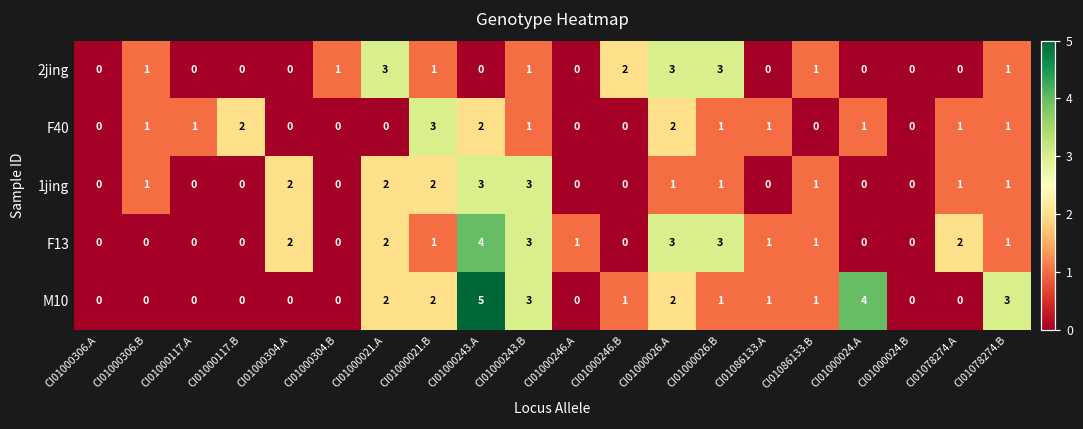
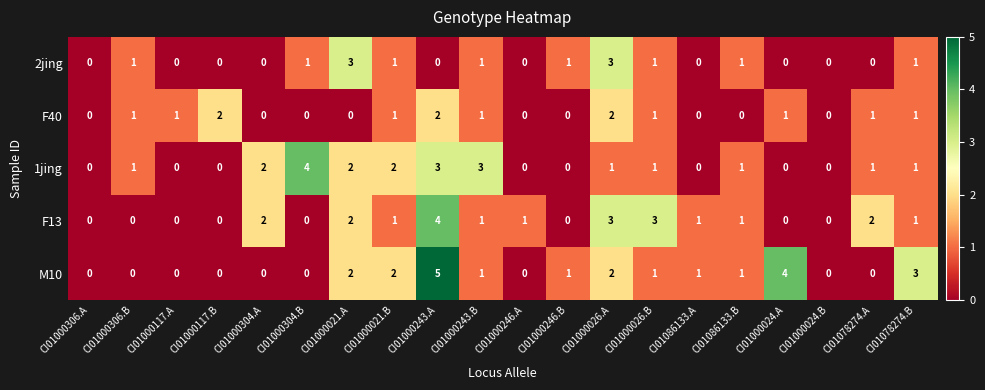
  {
    "2jing": {
      "CI01000306.A": 0,
      "CI01000306.B": 1,
      "CI01000117.A": 0,
      "CI01000117.B": 0,
      "CI01000304.A": 0,
      "CI01000304.B": 1,
      "CI01000021.A": 3,
      "CI01000021.B": 1,
      "CI01000243.A": 0,
      "CI01000243.B": 1,
      "CI01000246.A": 0,
-     "CI01000246.B": 2,
+     "CI01000246.B": 1,
      "CI01000026.A": 3,
-     "CI01000026.B": 3,
+     "CI01000026.B": 1,
      "CI01086133.A": 0,
      "CI01086133.B": 1,
      "CI01000024.A": 0,
      "CI01000024.B": 0,
      "CI01078274.A": 0,
      "CI01078274.B": 1
    },
    "F40": {
      "CI01000306.A": 0,
      "CI01000306.B": 1,
      "CI01000117.A": 1,
      "CI01000117.B": 2,
      "CI01000304.A": 0,
      "CI01000304.B": 0,
      "CI01000021.A": 0,
-     "CI01000021.B": 3,
+     "CI01000021.B": 1,
      "CI01000243.A": 2,
      "CI01000243.B": 1,
      "CI01000246.A": 0,
      "CI01000246.B": 0,
      "CI01000026.A": 2,
      "CI01000026.B": 1,
-     "CI01086133.A": 1,
+     "CI01086133.A": 0,
      "CI01086133.B": 0,
      "CI01000024.A": 1,
      "CI01000024.B": 0,
      "CI01078274.A": 1,
      "CI01078274.B": 1
    },
    "1jing": {
      "CI01000306.A": 0,
      "CI01000306.B": 1,
      "CI01000117.A": 0,
      "CI01000117.B": 0,
      "CI01000304.A": 2,
-     "CI01000304.B": 0,
+     "CI01000304.B": 4,
      "CI01000021.A": 2,
      "CI01000021.B": 2,
      "CI01000243.A": 3,
      "CI01000243.B": 3,
      "CI01000246.A": 0,
      "CI01000246.B": 0,
      "CI01000026.A": 1,
      "CI01000026.B": 1,
      "CI01086133.A": 0,
      "CI01086133.B": 1,
      "CI01000024.A": 0,
      "CI01000024.B": 0,
      "CI01078274.A": 1,
      "CI01078274.B": 1
    },
    "F13": {
      "CI01000306.A": 0,
      "CI01000306.B": 0,
      "CI01000117.A": 0,
      "CI01000117.B": 0,
      "CI01000304.A": 2,
      "CI01000304.B": 0,
      "CI01000021.A": 2,
      "CI01000021.B": 1,
      "CI01000243.A": 4,
-     "CI01000243.B": 3,
+     "CI01000243.B": 1,
      "CI01000246.A": 1,
      "CI01000246.B": 0,
      "CI01000026.A": 3,
      "CI01000026.B": 3,
      "CI01086133.A": 1,
      "CI01086133.B": 1,
      "CI01000024.A": 0,
      "CI01000024.B": 0,
      "CI01078274.A": 2,
      "CI01078274.B": 1
    },
    "M10": {
      "CI01000306.A": 0,
      "CI01000306.B": 0,
      "CI01000117.A": 0,
      "CI01000117.B": 0,
      "CI01000304.A": 0,
      "CI01000304.B": 0,
      "CI01000021.A": 2,
      "CI01000021.B": 2,
      "CI01000243.A": 5,
-     "CI01000243.B": 3,
+     "CI01000243.B": 1,
      "CI01000246.A": 0,
      "CI01000246.B": 1,
      "CI01000026.A": 2,
      "CI01000026.B": 1,
      "CI01086133.A": 1,
      "CI01086133.B": 1,
      "CI01000024.A": 4,
      "CI01000024.B": 0,
      "CI01078274.A": 0,
      "CI01078274.B": 3
    }
  }
